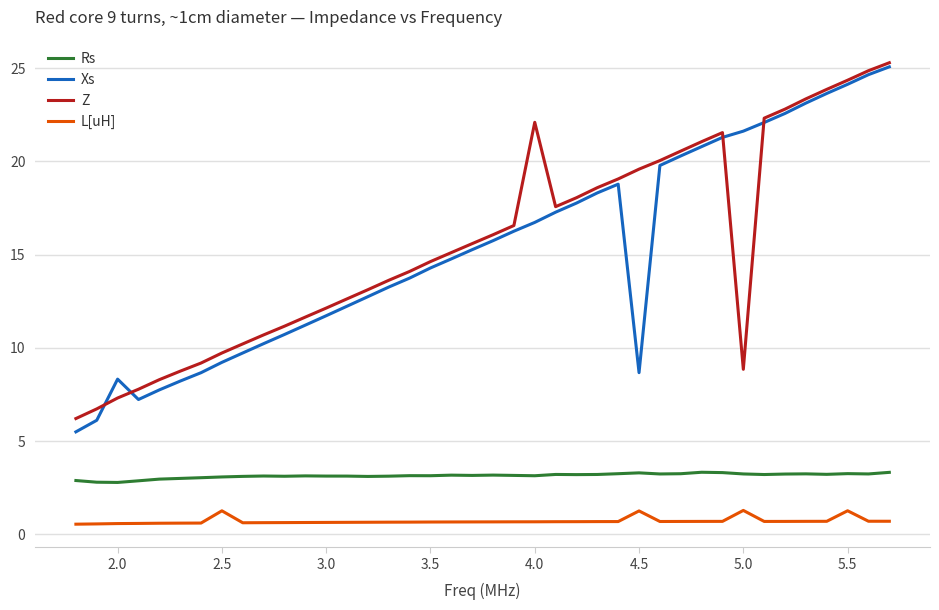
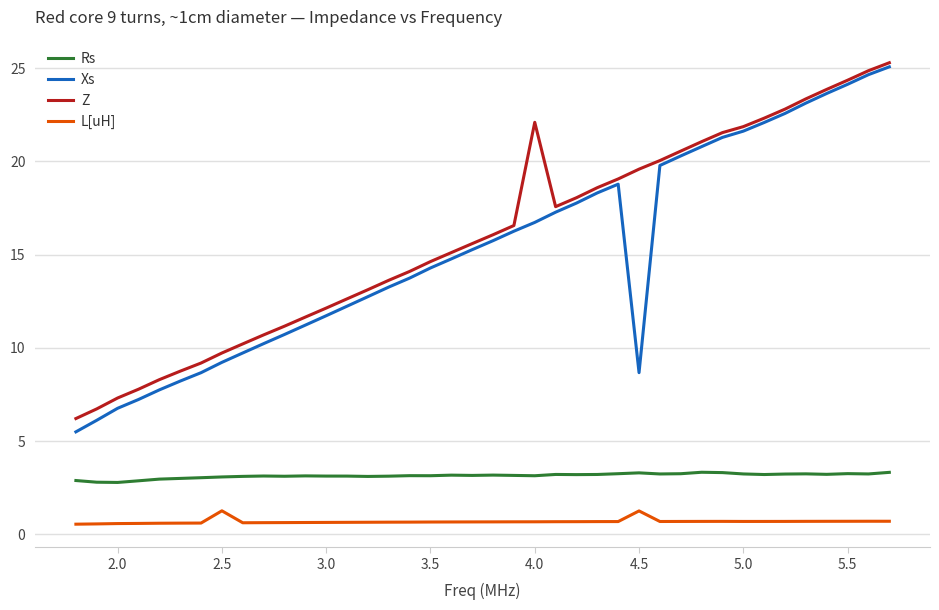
  {
    "Rs": {
      "2.0": 2.8,
      "2.5": 3.1,
      "3.0": 3.1,
      "3.5": 3.1,
      "4.0": 3.1,
      "4.5": 3.3,
      "5.0": 3.2,
      "5.5": 3.3
    },
    "Xs": {
-     "2.0": 8.3,
+     "2.0": 6.8,
      "2.5": 9.2,
      "3.0": 11.7,
      "3.5": 14.3,
      "4.0": 16.7,
      "4.5": 8.7,
      "5.0": 21.6,
      "5.5": 24.1
    },
    "Z": {
      "2.0": 7.3,
      "2.5": 9.7,
      "3.0": 12.1,
      "3.5": 14.6,
      "4.0": 22.1,
      "4.5": 19.6,
-     "5.0": 8.9,
+     "5.0": 21.9,
      "5.5": 24.4
    },
    "L[uH]": {
      "2.0": 0.6,
      "2.5": 1.3,
      "3.0": 0.6,
      "3.5": 0.7,
      "4.0": 0.7,
      "4.5": 1.3,
-     "5.0": 1.3,
-     "5.5": 1.3
+     "5.0": 0.7,
+     "5.5": 0.7
    }
  }
